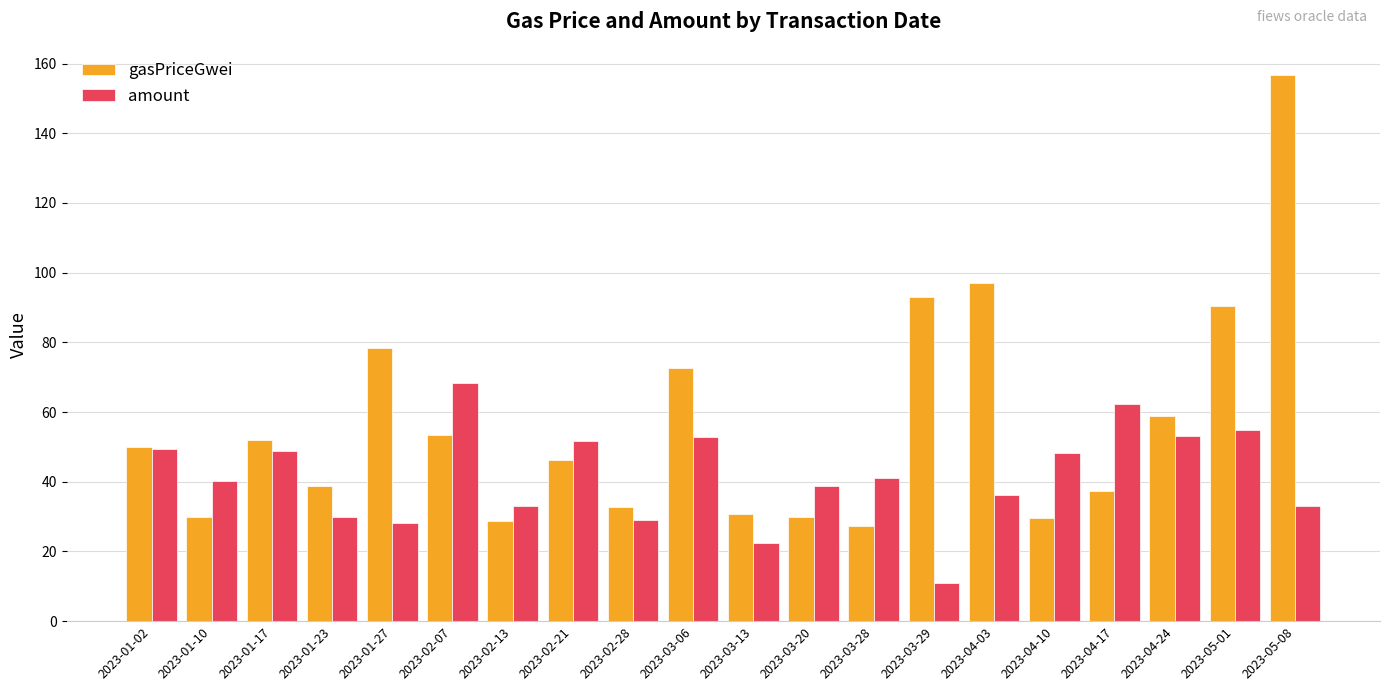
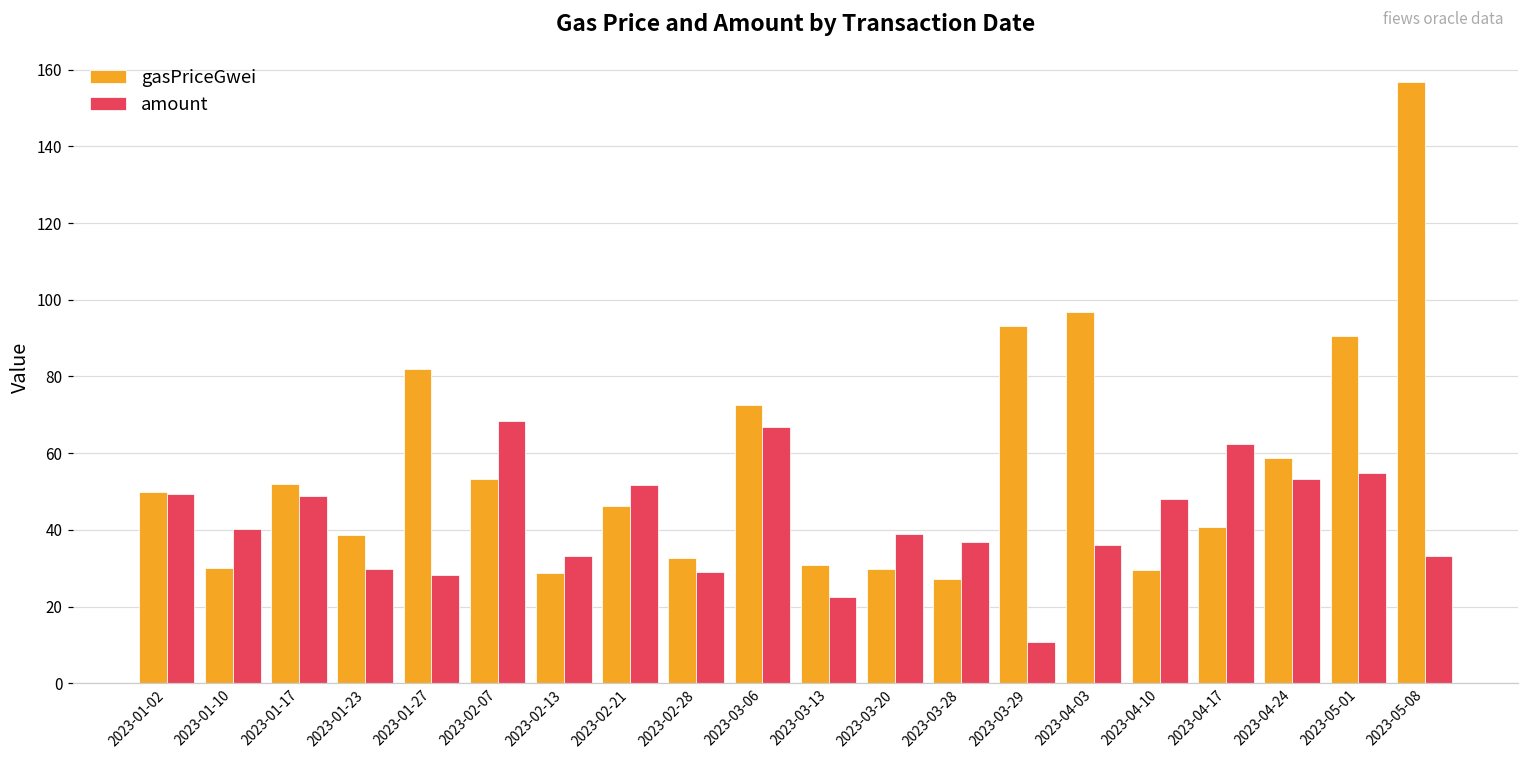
  {
    "gasPriceGwei": {
      "2023-01-02": 50,
      "2023-01-10": 30,
      "2023-01-17": 52,
      "2023-01-23": 39,
-     "2023-01-27": 78,
+     "2023-01-27": 82,
      "2023-02-07": 53,
      "2023-02-13": 29,
      "2023-02-21": 46,
      "2023-02-28": 33,
      "2023-03-06": 73,
      "2023-03-13": 31,
      "2023-03-20": 30,
      "2023-03-28": 27,
      "2023-03-29": 93,
      "2023-04-03": 97,
      "2023-04-10": 30,
-     "2023-04-17": 37,
+     "2023-04-17": 41,
      "2023-04-24": 59,
      "2023-05-01": 91,
      "2023-05-08": 157
    },
    "amount": {
      "2023-01-02": 49,
      "2023-01-10": 40,
      "2023-01-17": 49,
      "2023-01-23": 30,
      "2023-01-27": 28,
      "2023-02-07": 68,
      "2023-02-13": 33,
      "2023-02-21": 52,
      "2023-02-28": 29,
-     "2023-03-06": 53,
+     "2023-03-06": 67,
      "2023-03-13": 23,
      "2023-03-20": 39,
-     "2023-03-28": 41,
+     "2023-03-28": 37,
      "2023-03-29": 11,
      "2023-04-03": 36,
      "2023-04-10": 48,
      "2023-04-17": 62,
      "2023-04-24": 53,
      "2023-05-01": 55,
      "2023-05-08": 33
    }
  }
